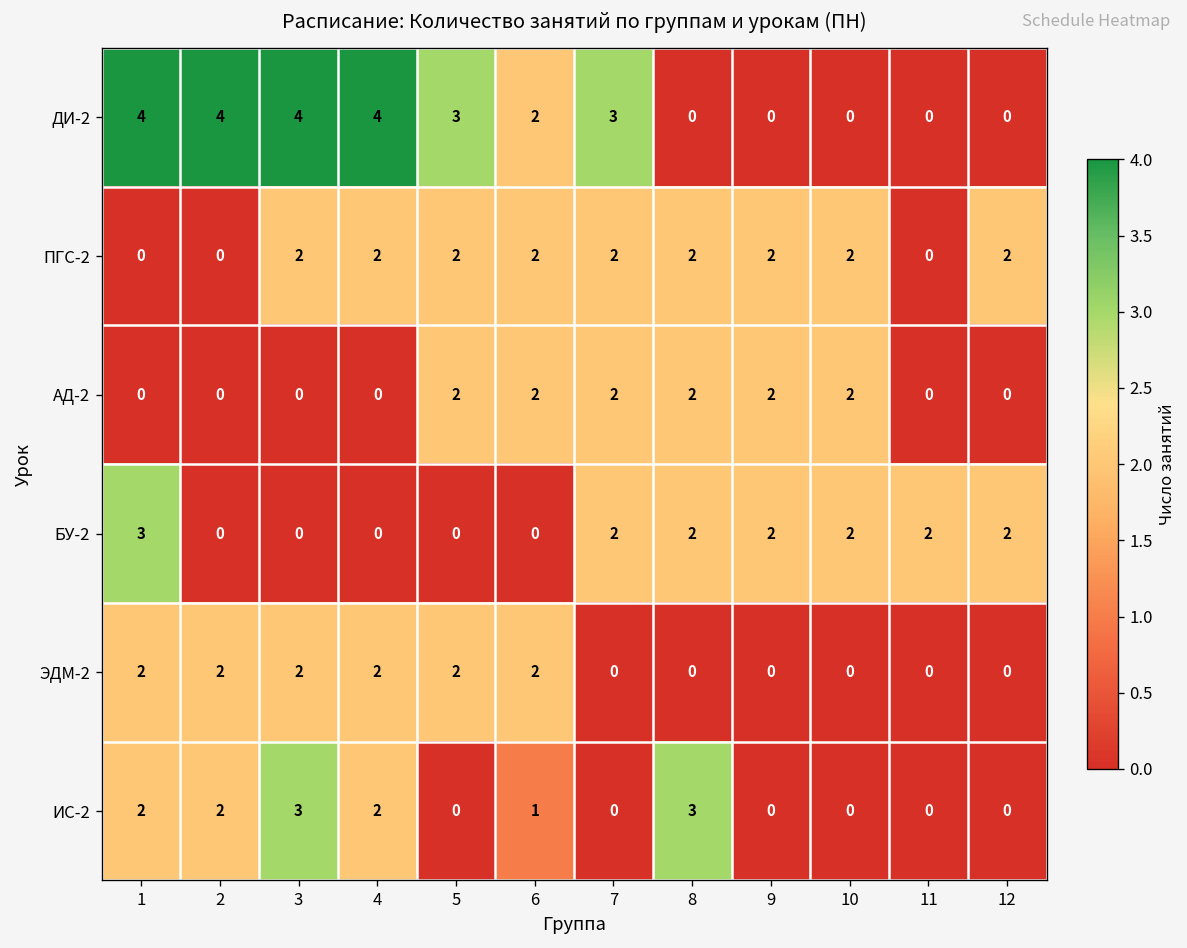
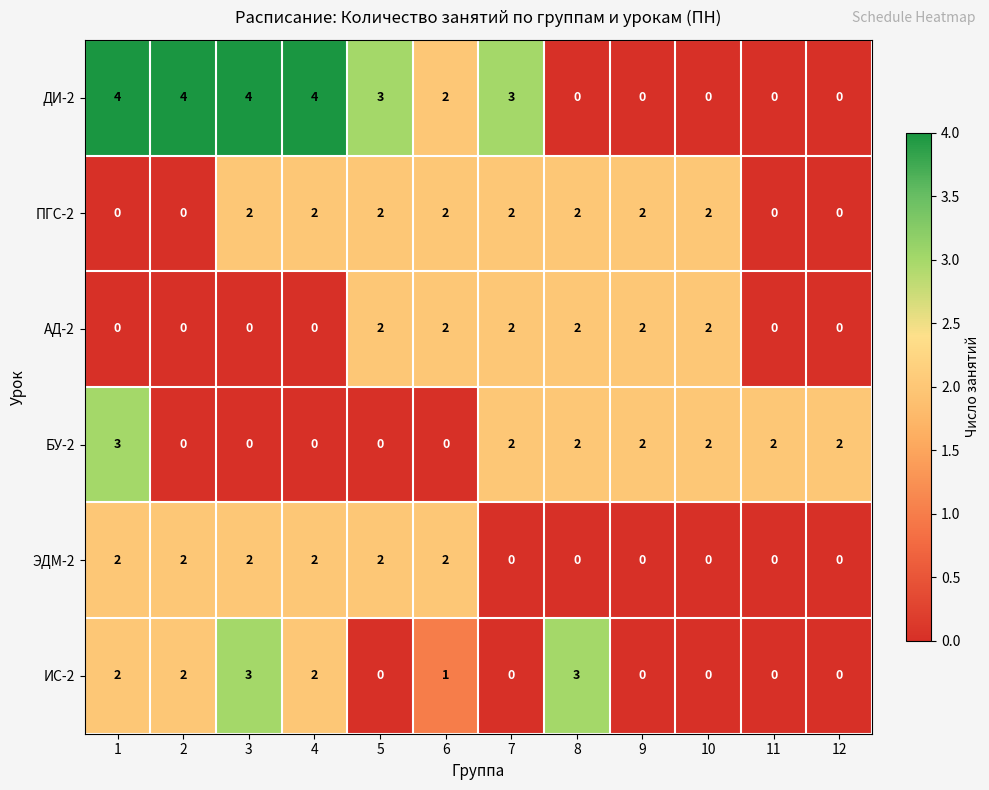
  {
    "ДИ-2": {
      "1": 4,
      "2": 4,
      "3": 4,
      "4": 4,
      "5": 3,
      "6": 2,
      "7": 3,
      "8": 0,
      "9": 0,
      "10": 0,
      "11": 0,
      "12": 0
    },
    "ПГС-2": {
      "1": 0,
      "2": 0,
      "3": 2,
      "4": 2,
      "5": 2,
      "6": 2,
      "7": 2,
      "8": 2,
      "9": 2,
      "10": 2,
      "11": 0,
-     "12": 2
+     "12": 0
    },
    "АД-2": {
      "1": 0,
      "2": 0,
      "3": 0,
      "4": 0,
      "5": 2,
      "6": 2,
      "7": 2,
      "8": 2,
      "9": 2,
      "10": 2,
      "11": 0,
      "12": 0
    },
    "БУ-2": {
      "1": 3,
      "2": 0,
      "3": 0,
      "4": 0,
      "5": 0,
      "6": 0,
      "7": 2,
      "8": 2,
      "9": 2,
      "10": 2,
      "11": 2,
      "12": 2
    },
    "ЭДМ-2": {
      "1": 2,
      "2": 2,
      "3": 2,
      "4": 2,
      "5": 2,
      "6": 2,
      "7": 0,
      "8": 0,
      "9": 0,
      "10": 0,
      "11": 0,
      "12": 0
    },
    "ИС-2": {
      "1": 2,
      "2": 2,
      "3": 3,
      "4": 2,
      "5": 0,
      "6": 1,
      "7": 0,
      "8": 3,
      "9": 0,
      "10": 0,
      "11": 0,
      "12": 0
    }
  }
